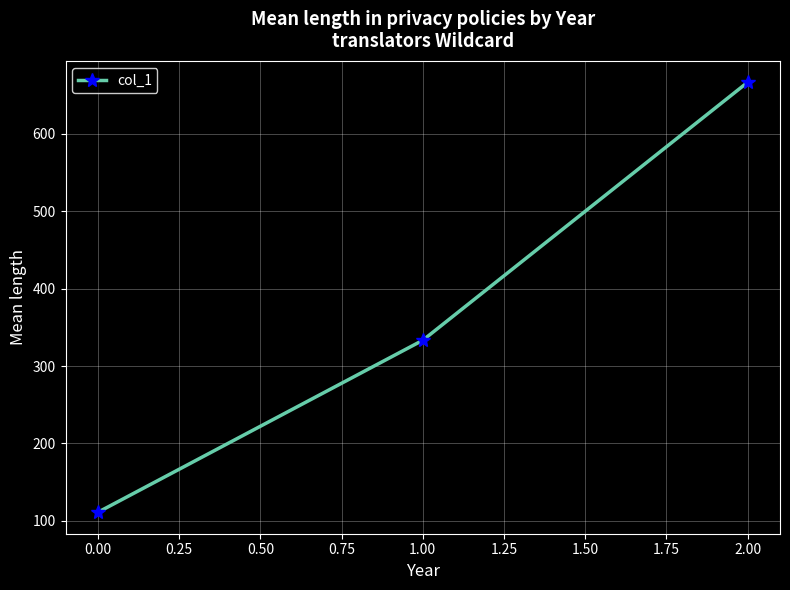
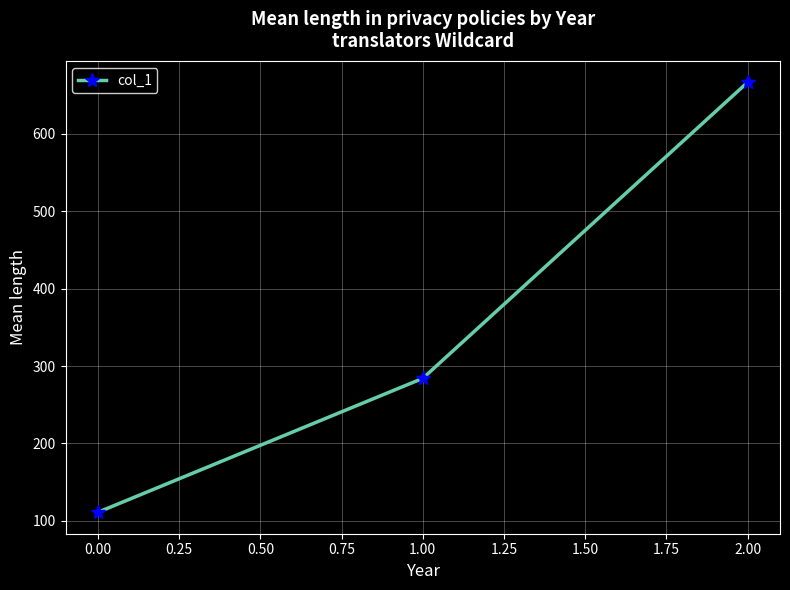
  {
    "0.00": 110,
-   "1.00": 330,
+   "1.00": 280,
    "2.00": 670
  }
